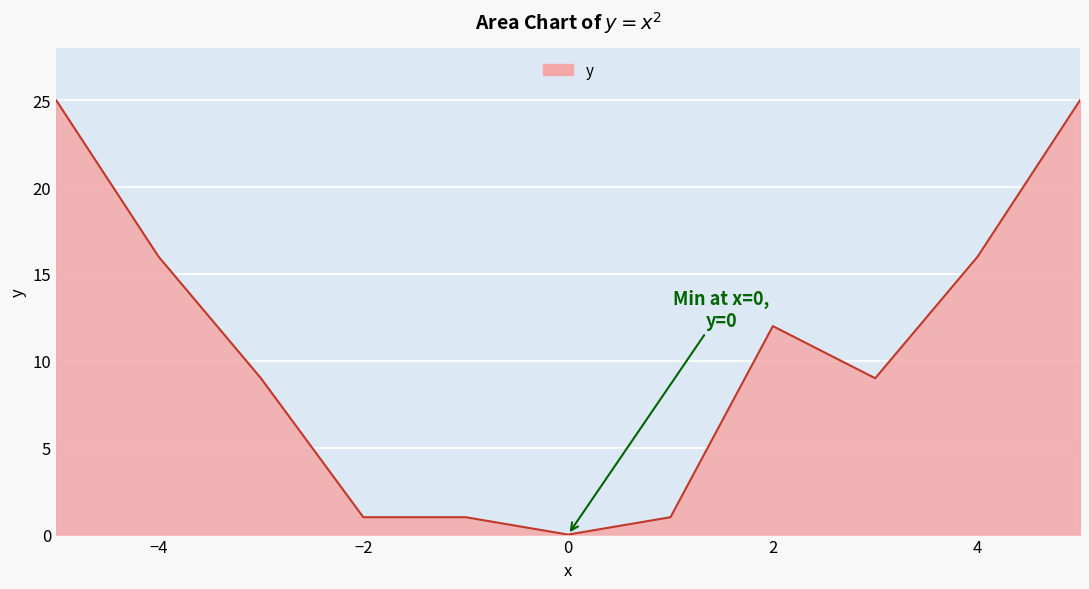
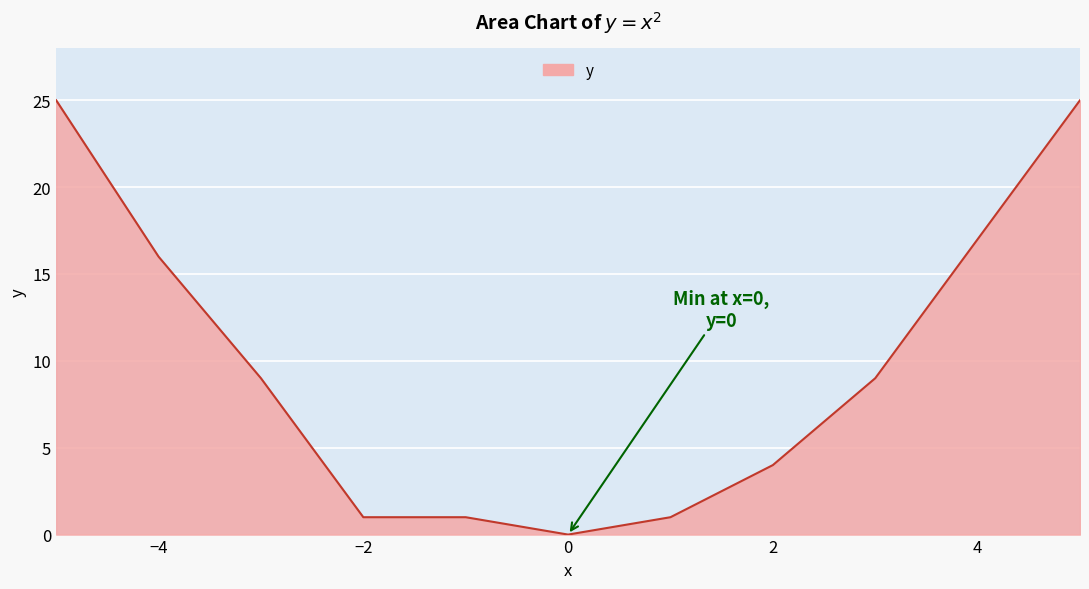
  {
    "−4": 16,
    "−2": 1,
    "0": 0,
-   "2": 12,
-   "4": 16
+   "2": 4,
+   "4": 17
  }
